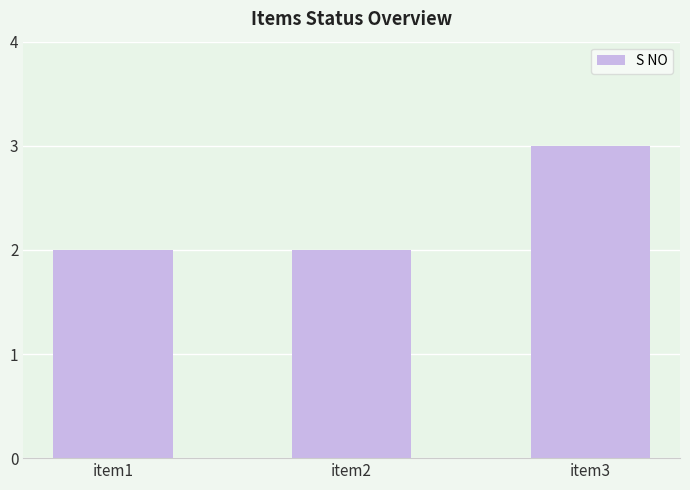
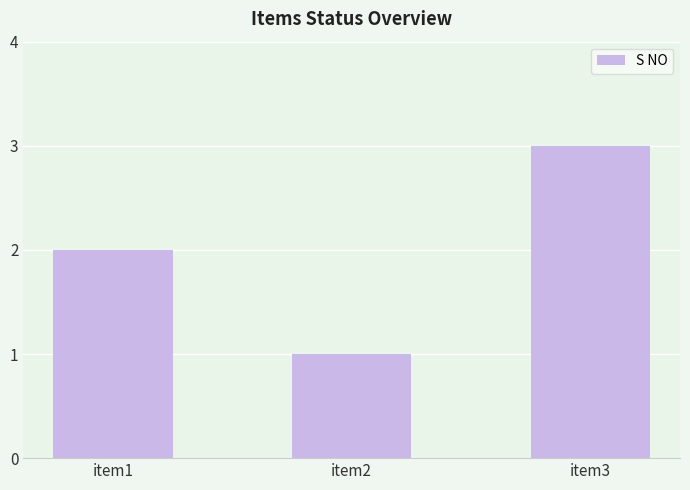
  {
    "item1": 2,
-   "item2": 2,
+   "item2": 1,
    "item3": 3
  }
